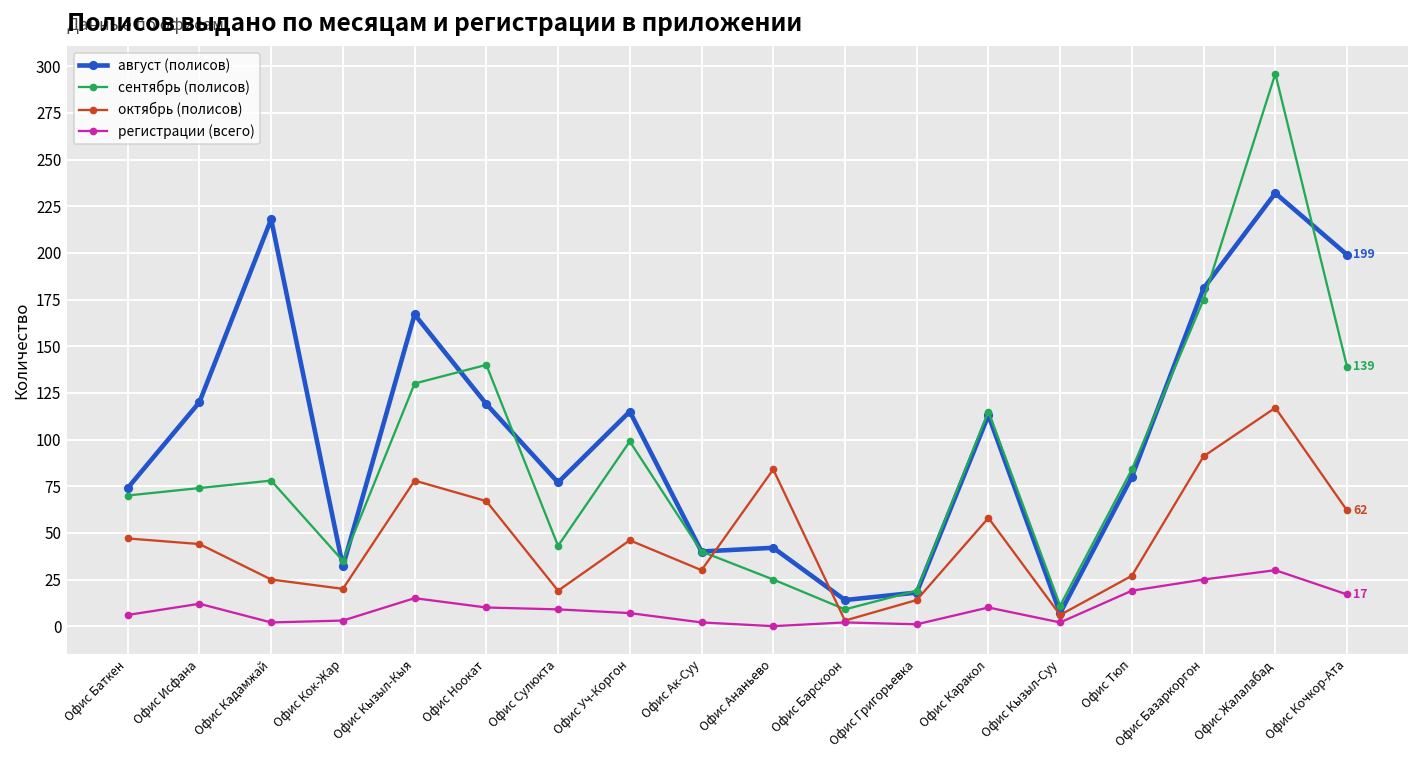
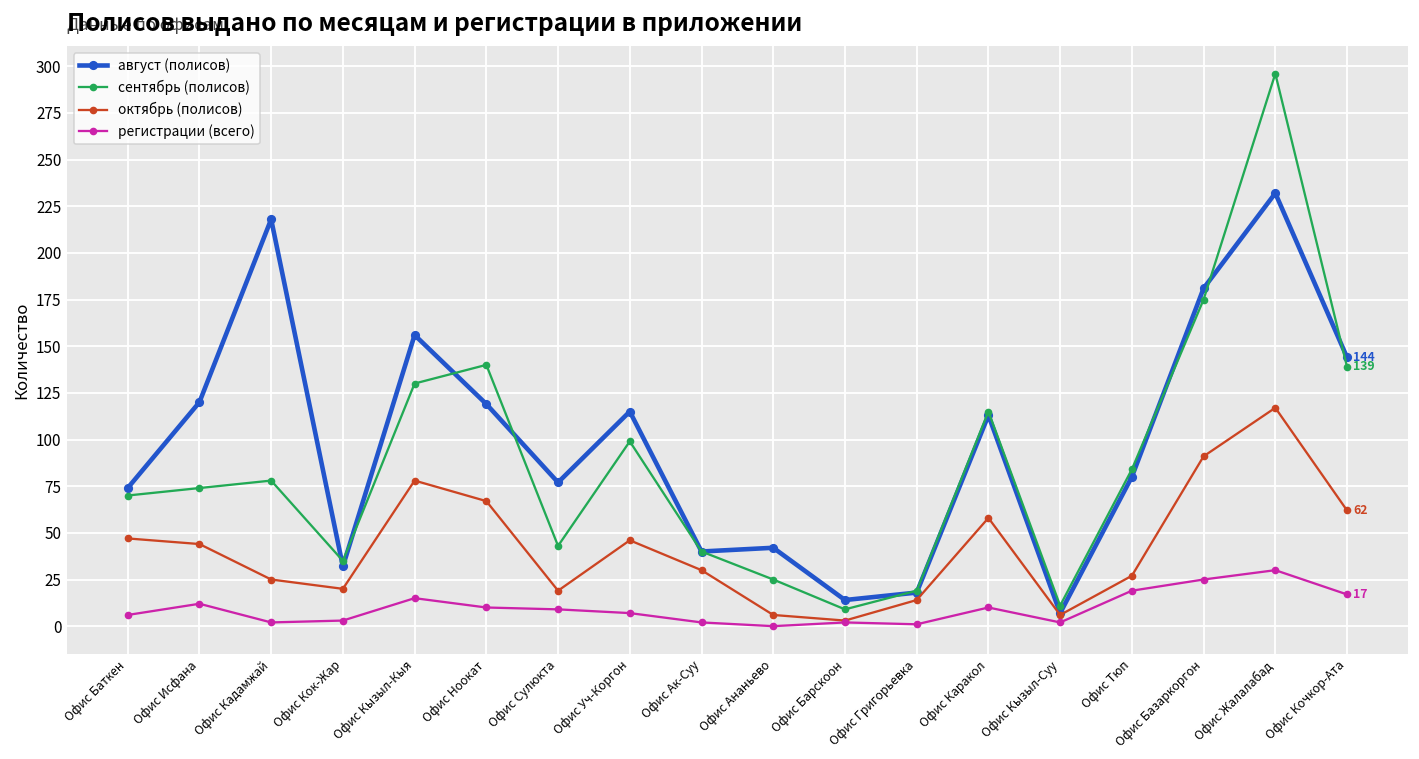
  {
    "август (полисов)": {
-     "Офис Кызыл-Кыя": 167,
-     "Офис Кочкор-Ата": 199
+     "Офис Кызыл-Кыя": 156,
+     "Офис Кочкор-Ата": 144
    },
    "сентябрь (полисов)": {
      "Офис Кочкор-Ата": 139
    },
    "октябрь (полисов)": {
      "Офис Баткен": 47,
      "Офис Исфана": 44,
      "Офис Кадамжай": 25,
      "Офис Кок-Жар": 20,
      "Офис Кызыл-Кыя": 78,
      "Офис Ноокат": 67,
      "Офис Сулюкта": 19,
      "Офис Уч-Коргон": 46,
      "Офис Ак-Суу": 30,
-     "Офис Ананьево": 84,
+     "Офис Ананьево": 6,
      "Офис Григорьевка": 14,
      "Офис Каракол": 58,
      "Офис Тюп": 27,
      "Офис Базаркоргон": 91,
      "Офис Жалалабад": 117
    },
    "регистрации (всего)": {
      "Офис Кочкор-Ата": 17
    }
  }
